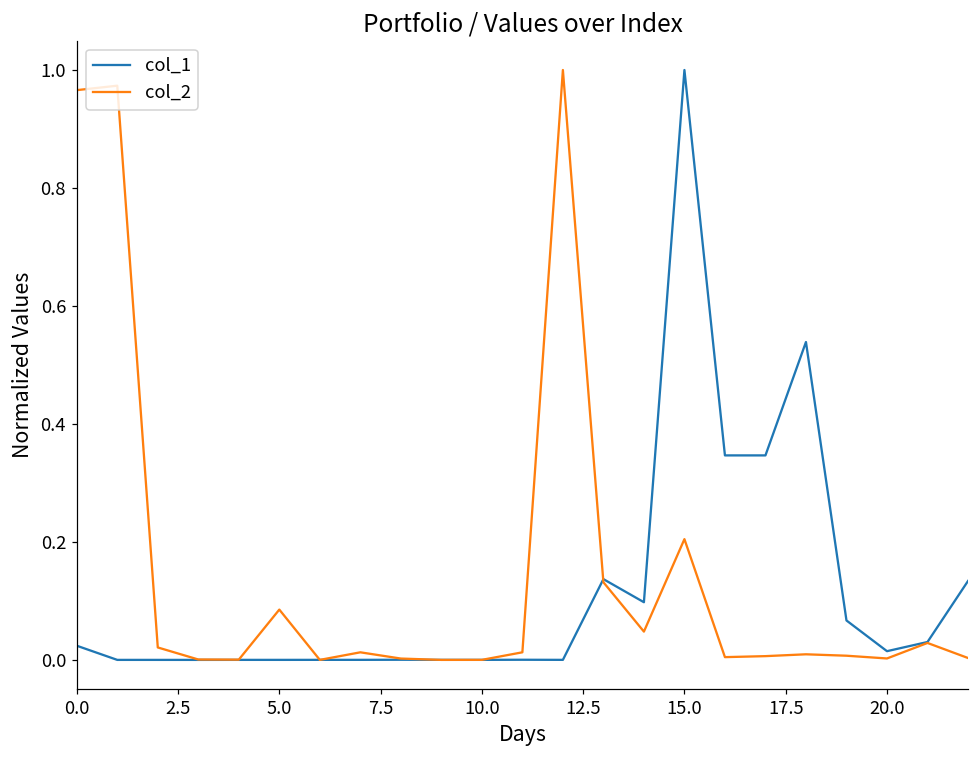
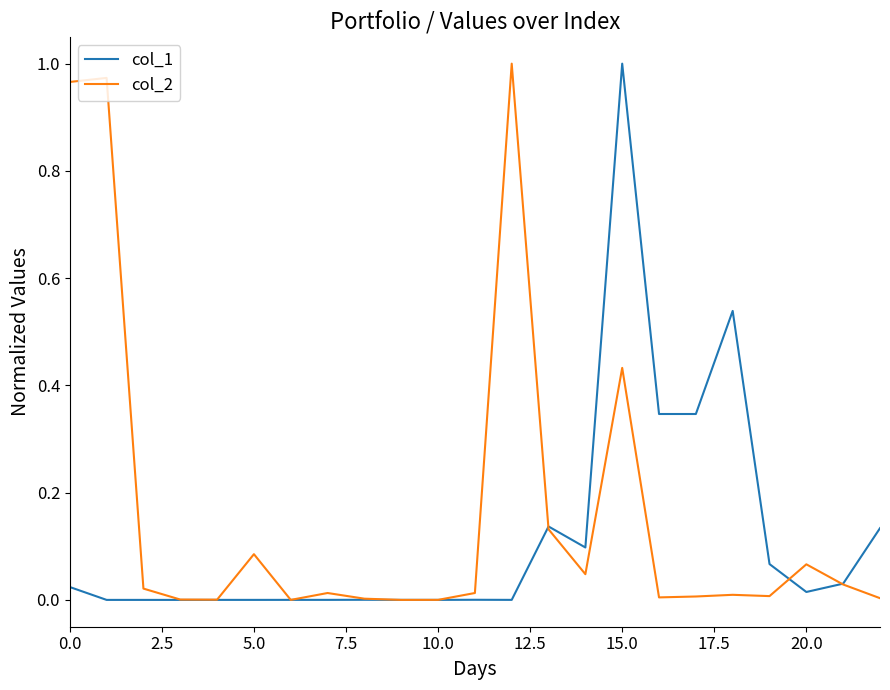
  {
    "col_1": {
      "0.0": 0.02,
      "5.0": 0.00,
      "15.0": 1.00,
      "20.0": 0.01
    },
    "col_2": {
      "0.0": 0.97,
      "5.0": 0.09,
-     "15.0": 0.20,
-     "20.0": 0.00
+     "15.0": 0.43,
+     "20.0": 0.07
    }
  }
